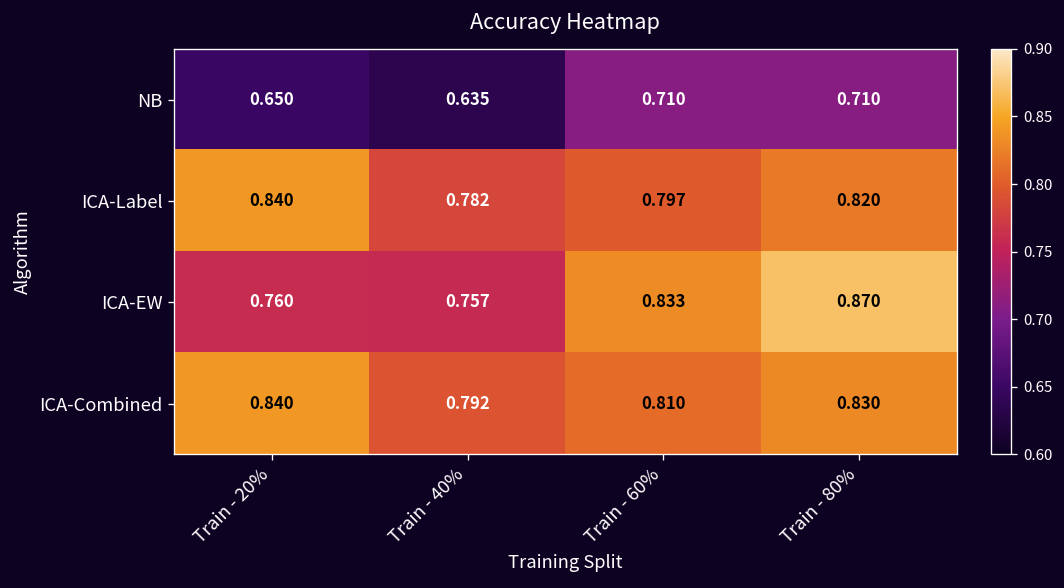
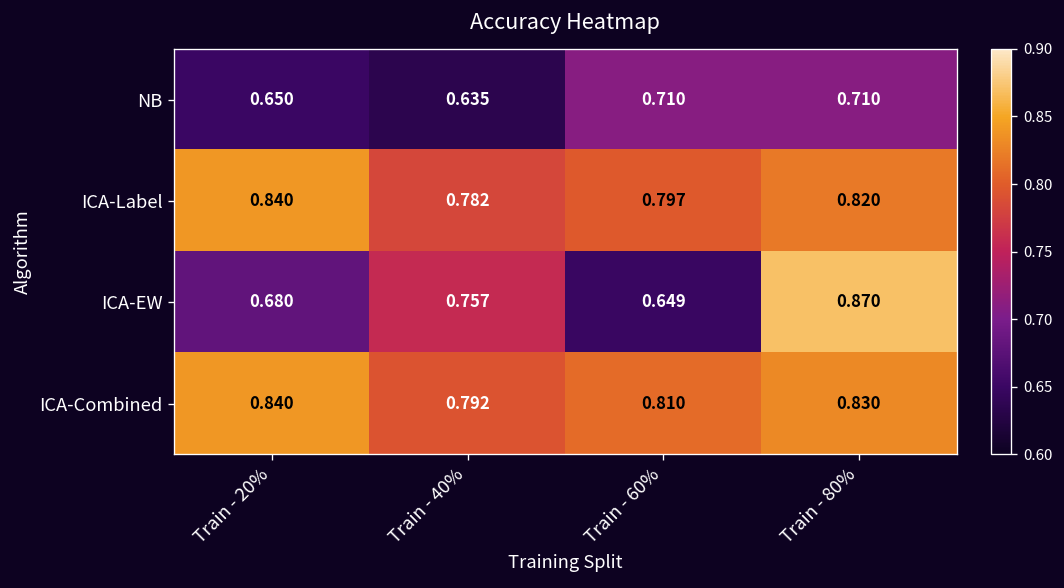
  {
    "NB": {
      "Train - 20%": 0.650,
      "Train - 40%": 0.635,
      "Train - 60%": 0.710,
      "Train - 80%": 0.710
    },
    "ICA-Label": {
      "Train - 20%": 0.840,
      "Train - 40%": 0.782,
      "Train - 60%": 0.797,
      "Train - 80%": 0.820
    },
    "ICA-EW": {
-     "Train - 20%": 0.760,
+     "Train - 20%": 0.680,
      "Train - 40%": 0.757,
-     "Train - 60%": 0.833,
+     "Train - 60%": 0.649,
      "Train - 80%": 0.870
    },
    "ICA-Combined": {
      "Train - 20%": 0.840,
      "Train - 40%": 0.792,
      "Train - 60%": 0.810,
      "Train - 80%": 0.830
    }
  }
